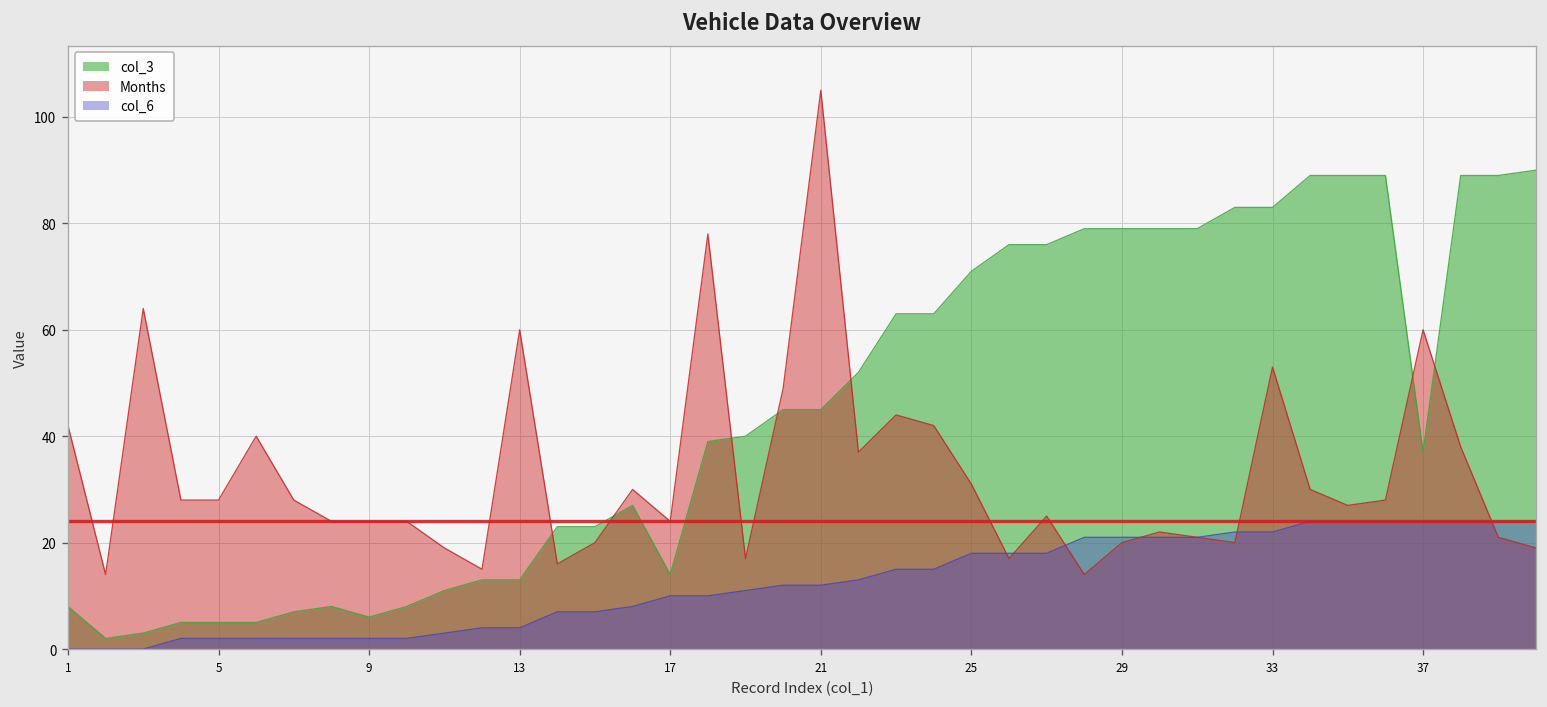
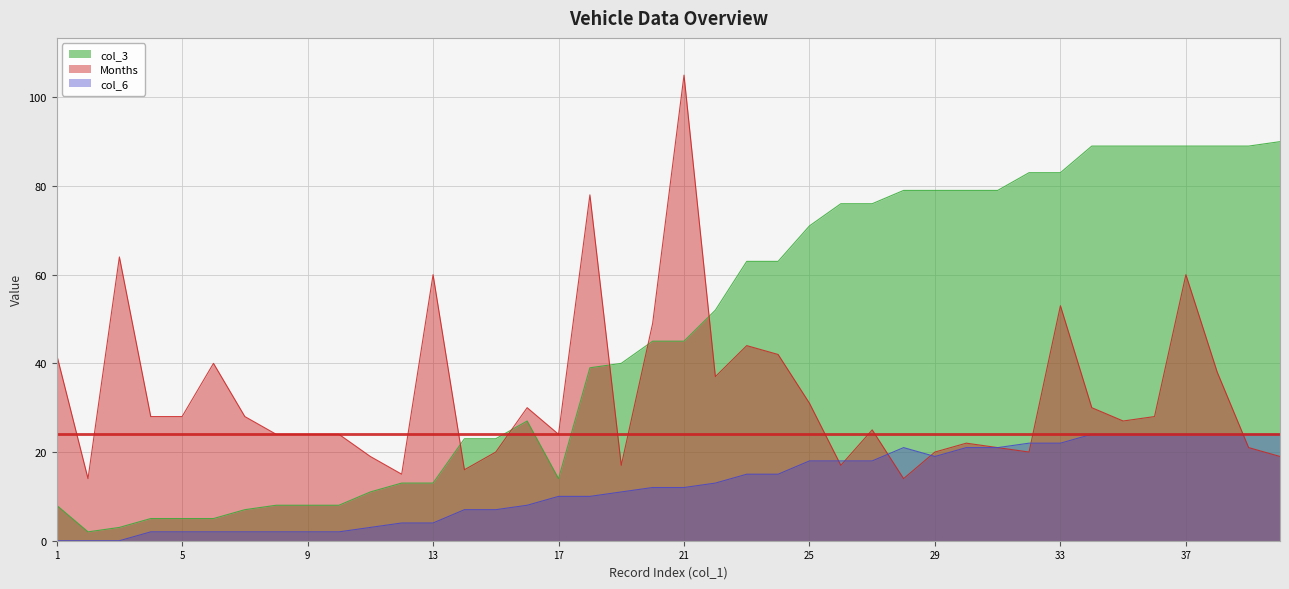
  {
    "col_3": {
      "1": 8,
      "5": 5,
-     "9": 6,
+     "9": 8,
      "13": 13,
      "17": 14,
      "21": 45,
      "25": 71,
      "29": 79,
      "33": 83,
-     "37": 37
+     "37": 89
    },
    "Months": {
      "1": 42,
      "5": 28,
      "9": 24,
      "13": 60,
      "17": 24,
      "21": 105,
      "25": 31,
      "29": 20,
      "33": 53,
      "37": 60
    },
    "col_6": {
      "1": 0,
      "5": 2,
      "9": 2,
      "13": 4,
      "17": 10,
      "21": 12,
      "25": 18,
-     "29": 21,
+     "29": 19,
      "33": 22,
      "37": 24
    }
  }
